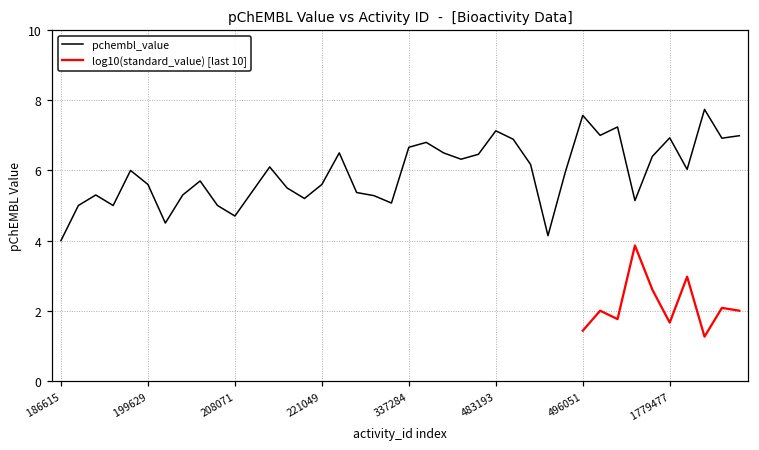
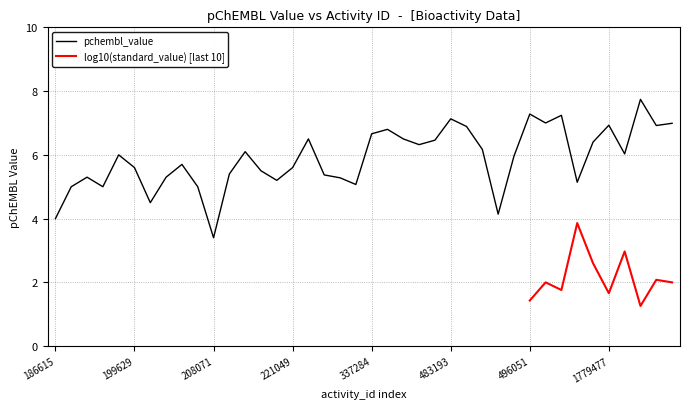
  {
    "pchembl_value": {
      "186615": 4.0,
      "199629": 5.6,
-     "208071": 4.7,
+     "208071": 3.4,
      "221049": 5.6,
      "337284": 6.7,
      "483193": 7.1,
-     "496051": 7.6,
+     "496051": 7.3,
      "1779477": 6.9
    },
    "log10(standard_value) [last 10]": {
      "496051": 1.4,
      "1779477": 1.7
    }
  }
